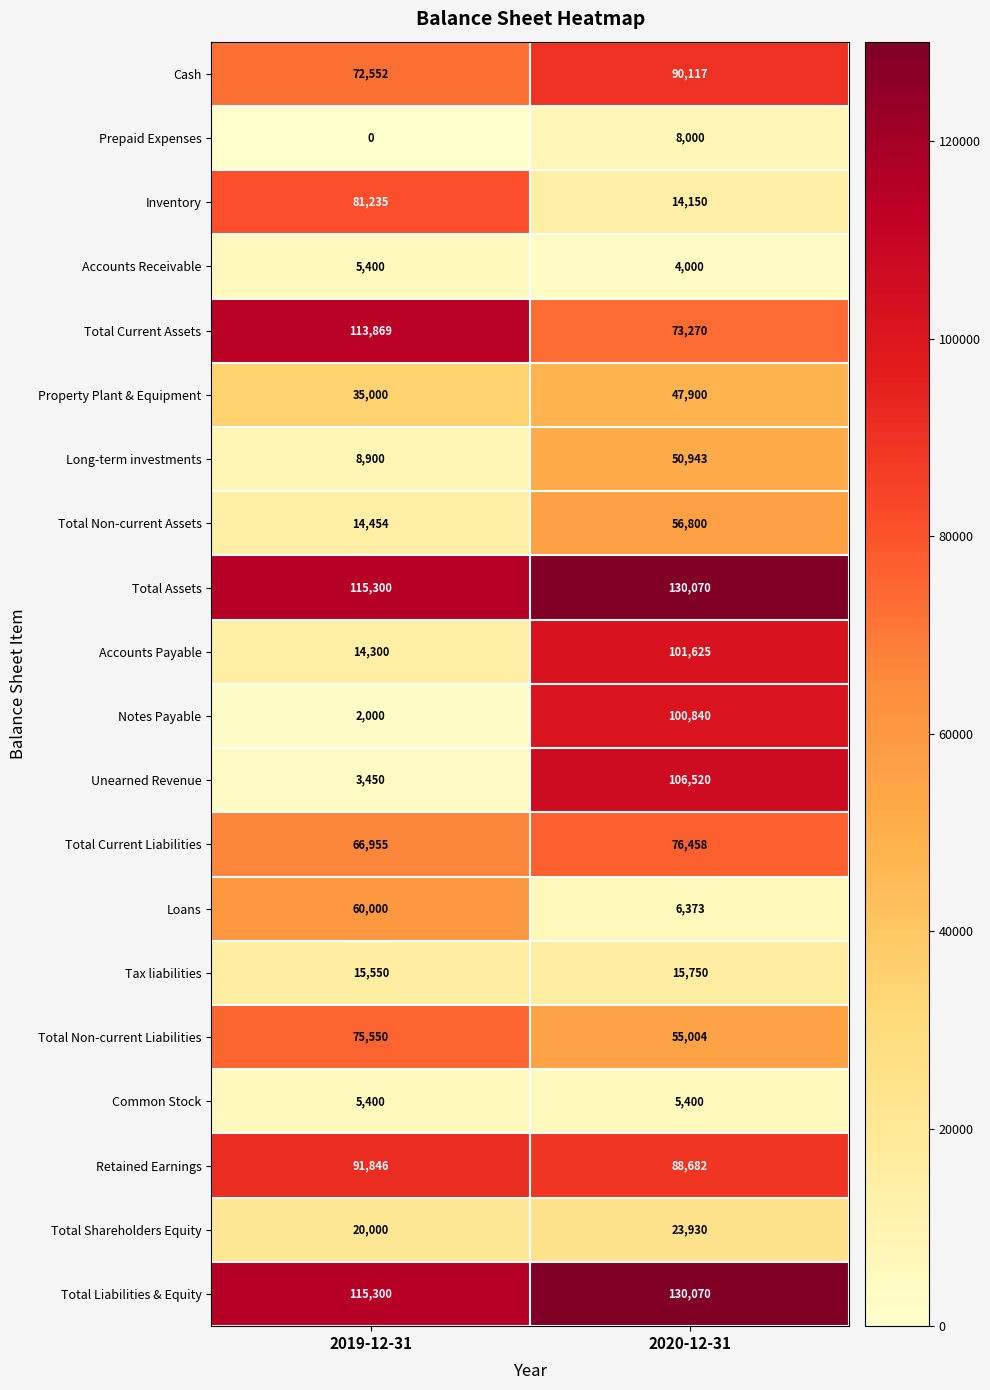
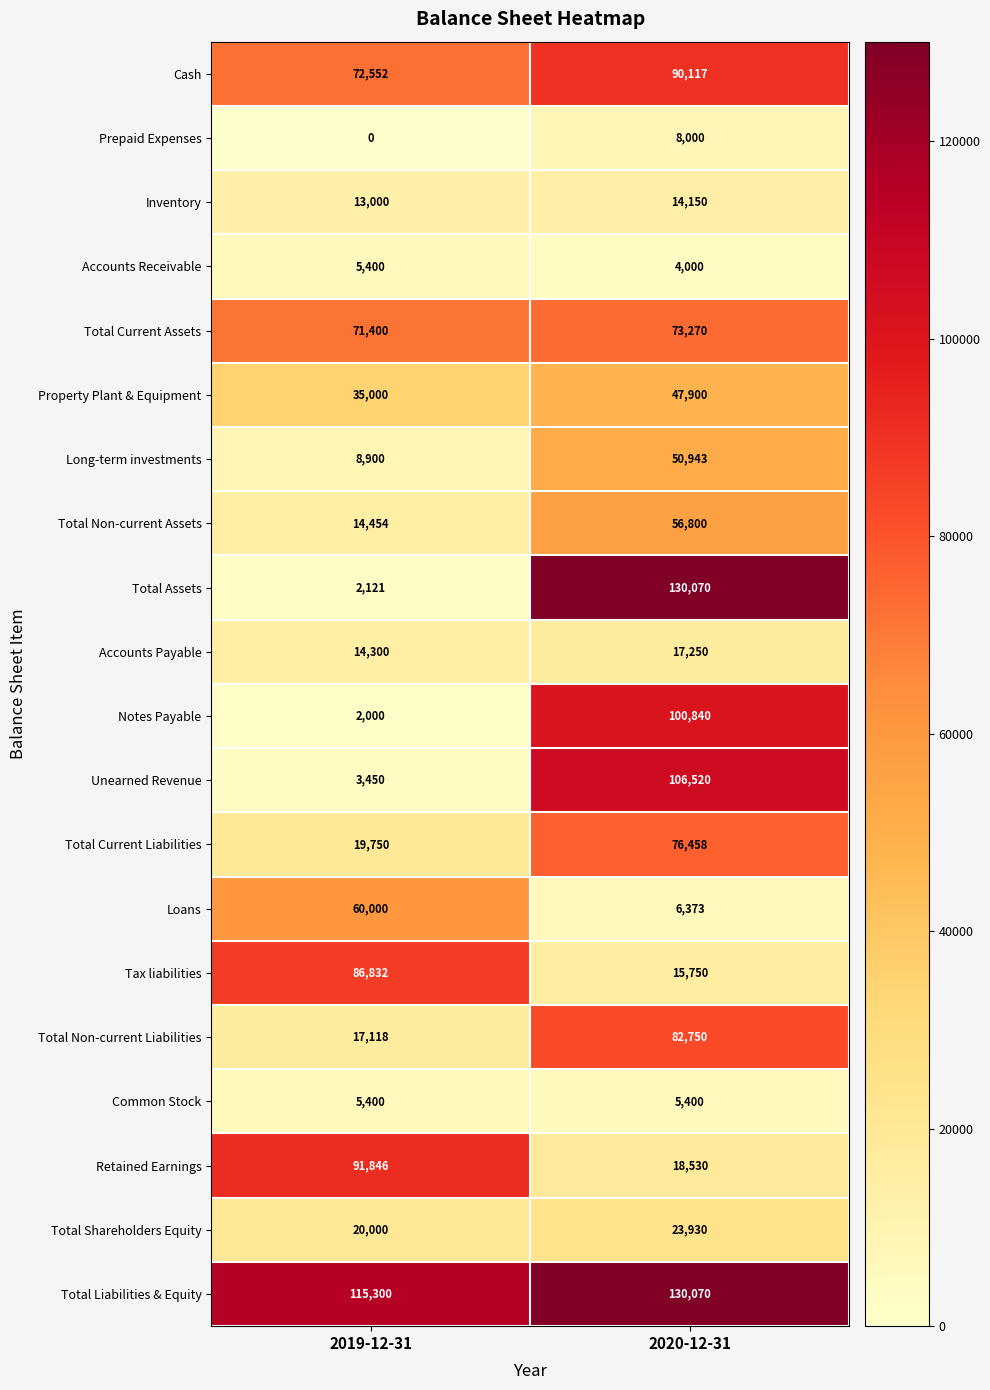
  {
    "Cash": {
      "2019-12-31": "72,552",
      "2020-12-31": "90,117"
    },
    "Prepaid Expenses": {
      "2019-12-31": "0",
      "2020-12-31": "8,000"
    },
    "Inventory": {
-     "2019-12-31": "81,235",
+     "2019-12-31": "13,000",
      "2020-12-31": "14,150"
    },
    "Accounts Receivable": {
      "2019-12-31": "5,400",
      "2020-12-31": "4,000"
    },
    "Total Current Assets": {
-     "2019-12-31": "113,869",
+     "2019-12-31": "71,400",
      "2020-12-31": "73,270"
    },
    "Property Plant & Equipment": {
      "2019-12-31": "35,000",
      "2020-12-31": "47,900"
    },
    "Long-term investments": {
      "2019-12-31": "8,900",
      "2020-12-31": "50,943"
    },
    "Total Non-current Assets": {
      "2019-12-31": "14,454",
      "2020-12-31": "56,800"
    },
    "Total Assets": {
-     "2019-12-31": "115,300",
+     "2019-12-31": "2,121",
      "2020-12-31": "130,070"
    },
    "Accounts Payable": {
      "2019-12-31": "14,300",
-     "2020-12-31": "101,625"
+     "2020-12-31": "17,250"
    },
    "Notes Payable": {
      "2019-12-31": "2,000",
      "2020-12-31": "100,840"
    },
    "Unearned Revenue": {
      "2019-12-31": "3,450",
      "2020-12-31": "106,520"
    },
    "Total Current Liabilities": {
-     "2019-12-31": "66,955",
+     "2019-12-31": "19,750",
      "2020-12-31": "76,458"
    },
    "Loans": {
      "2019-12-31": "60,000",
      "2020-12-31": "6,373"
    },
    "Tax liabilities": {
-     "2019-12-31": "15,550",
+     "2019-12-31": "86,832",
      "2020-12-31": "15,750"
    },
    "Total Non-current Liabilities": {
-     "2019-12-31": "75,550",
-     "2020-12-31": "55,004"
+     "2019-12-31": "17,118",
+     "2020-12-31": "82,750"
    },
    "Common Stock": {
      "2019-12-31": "5,400",
      "2020-12-31": "5,400"
    },
    "Retained Earnings": {
      "2019-12-31": "91,846",
-     "2020-12-31": "88,682"
+     "2020-12-31": "18,530"
    },
    "Total Shareholders Equity": {
      "2019-12-31": "20,000",
      "2020-12-31": "23,930"
    },
    "Total Liabilities & Equity": {
      "2019-12-31": "115,300",
      "2020-12-31": "130,070"
    }
  }
